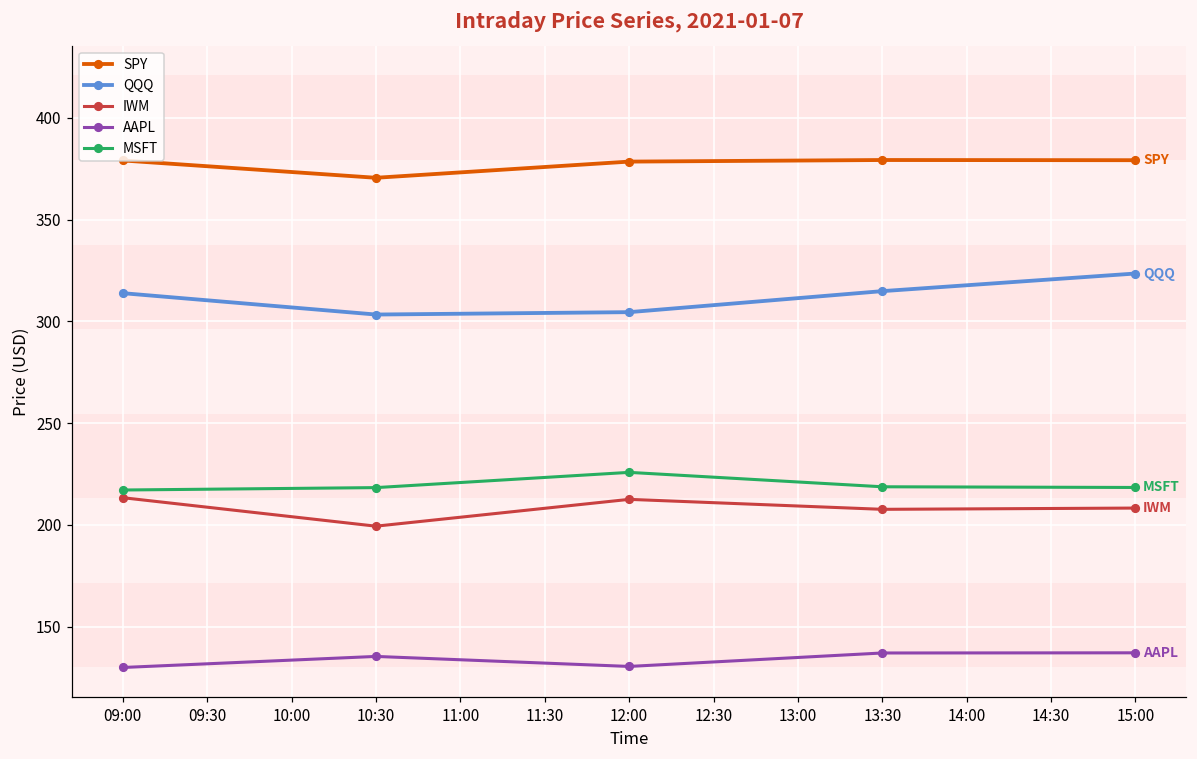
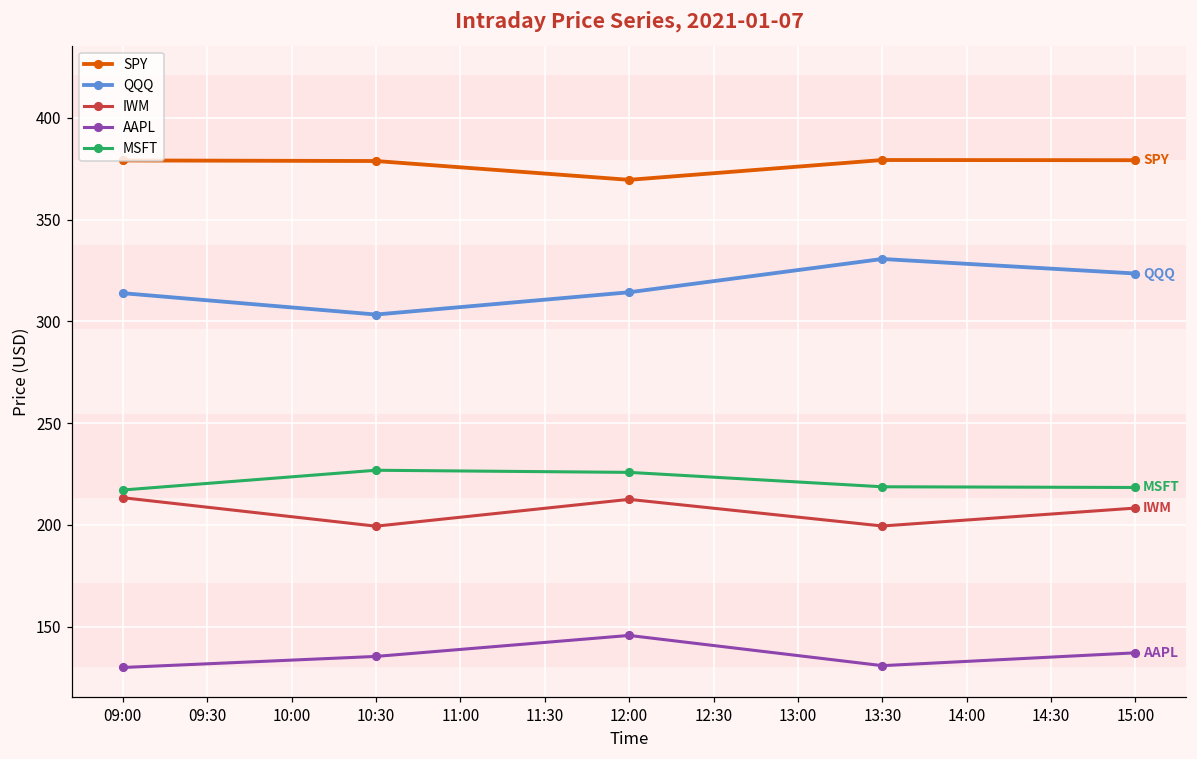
  {
    "SPY": {
-     "10:30": 371,
-     "12:00": 378,
+     "10:30": 379,
+     "12:00": 369,
      "13:30": 379,
      "15:00": 379
    },
    "QQQ": {
      "09:00": 314,
      "10:30": 303,
-     "12:00": 304,
-     "13:30": 315,
+     "12:00": 314,
+     "13:30": 331,
      "15:00": 323
    },
    "IWM": {
      "09:00": 213,
      "10:30": 199,
      "12:00": 212,
-     "13:30": 208,
+     "13:30": 199,
      "15:00": 208
    },
    "AAPL": {
      "09:00": 130,
      "10:30": 135,
-     "12:00": 130,
-     "13:30": 137,
+     "12:00": 146,
+     "13:30": 131,
      "15:00": 137
    },
    "MSFT": {
      "09:00": 217,
-     "10:30": 218,
+     "10:30": 227,
      "12:00": 226,
      "13:30": 219,
      "15:00": 218
    }
  }
